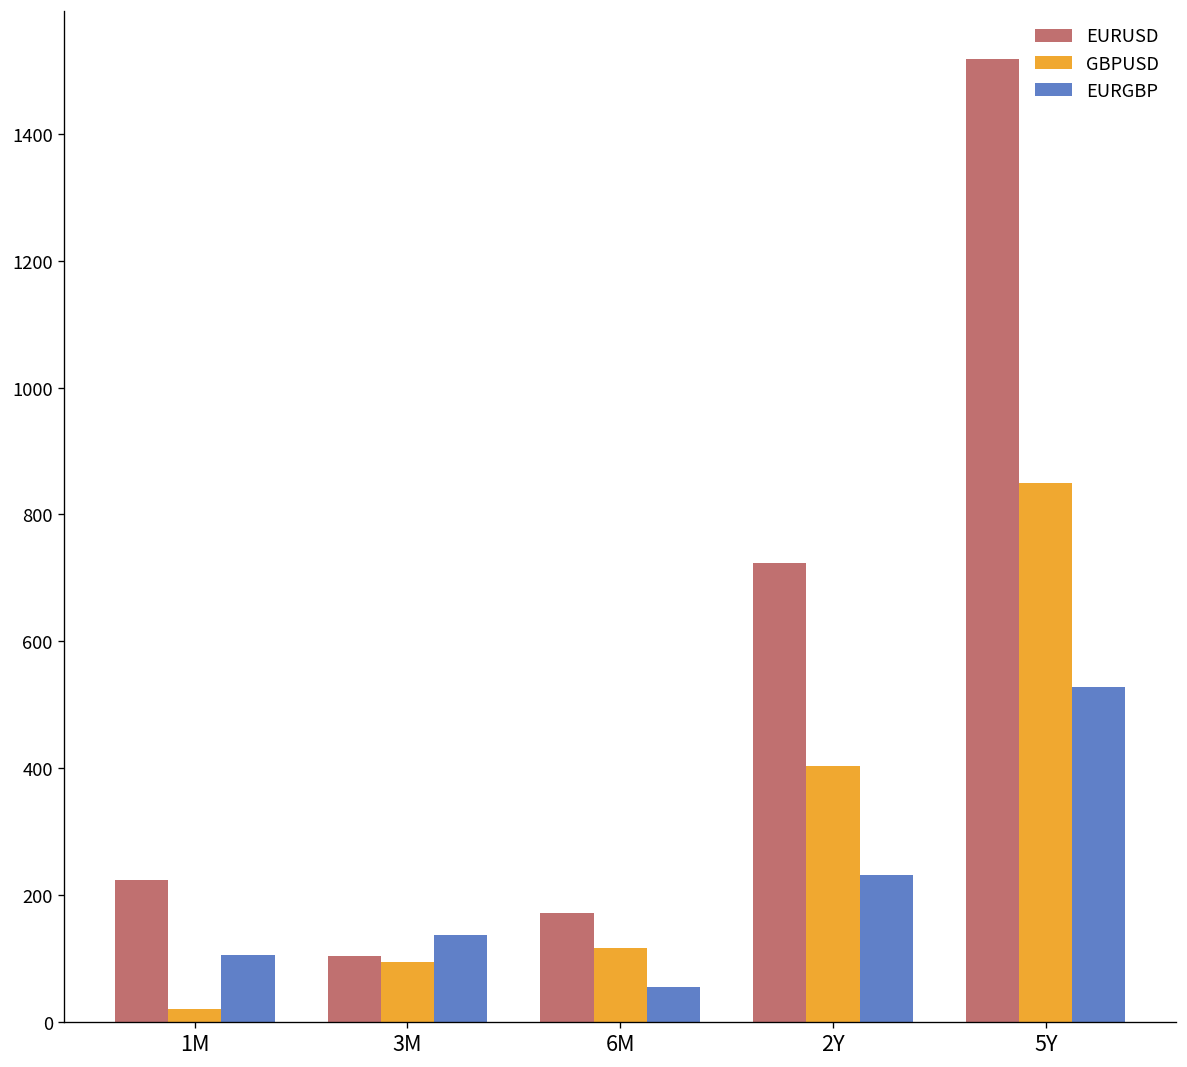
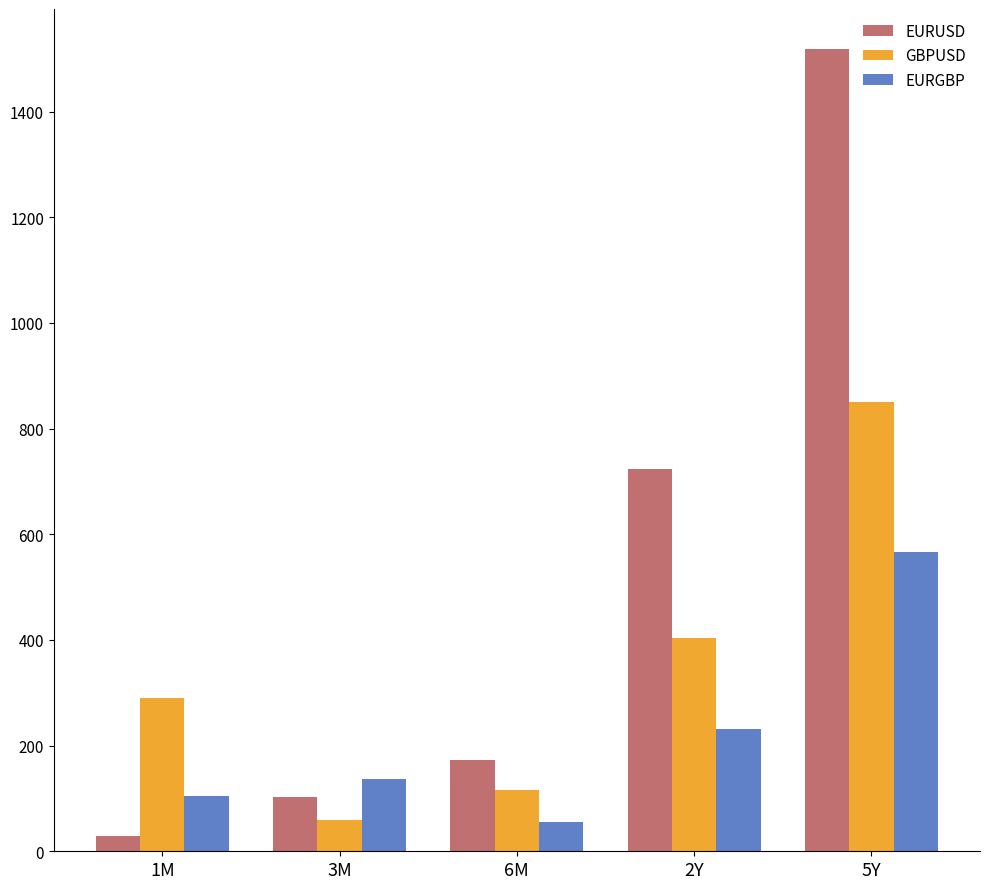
  {
    "EURUSD": {
-     "1M": 220,
+     "1M": 30,
      "3M": 100,
      "6M": 170,
      "2Y": 720,
      "5Y": 1520
    },
    "GBPUSD": {
-     "1M": 20,
-     "3M": 90,
+     "1M": 290,
+     "3M": 60,
      "6M": 120,
      "2Y": 400,
      "5Y": 850
    },
    "EURGBP": {
      "1M": 110,
      "3M": 140,
      "6M": 50,
      "2Y": 230,
-     "5Y": 530
+     "5Y": 570
    }
  }
